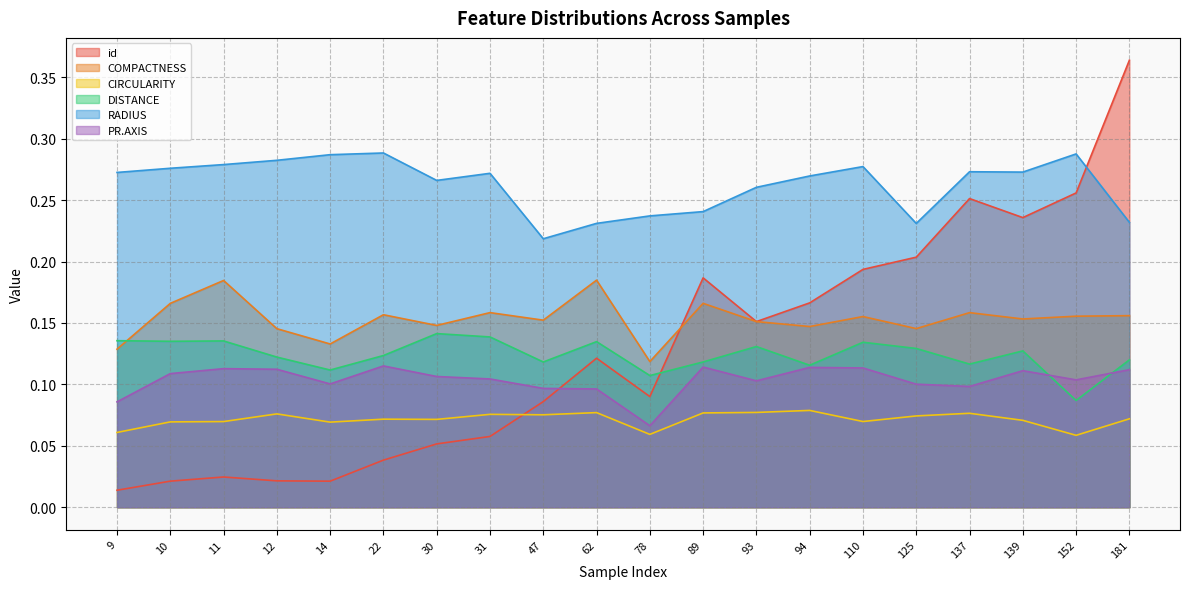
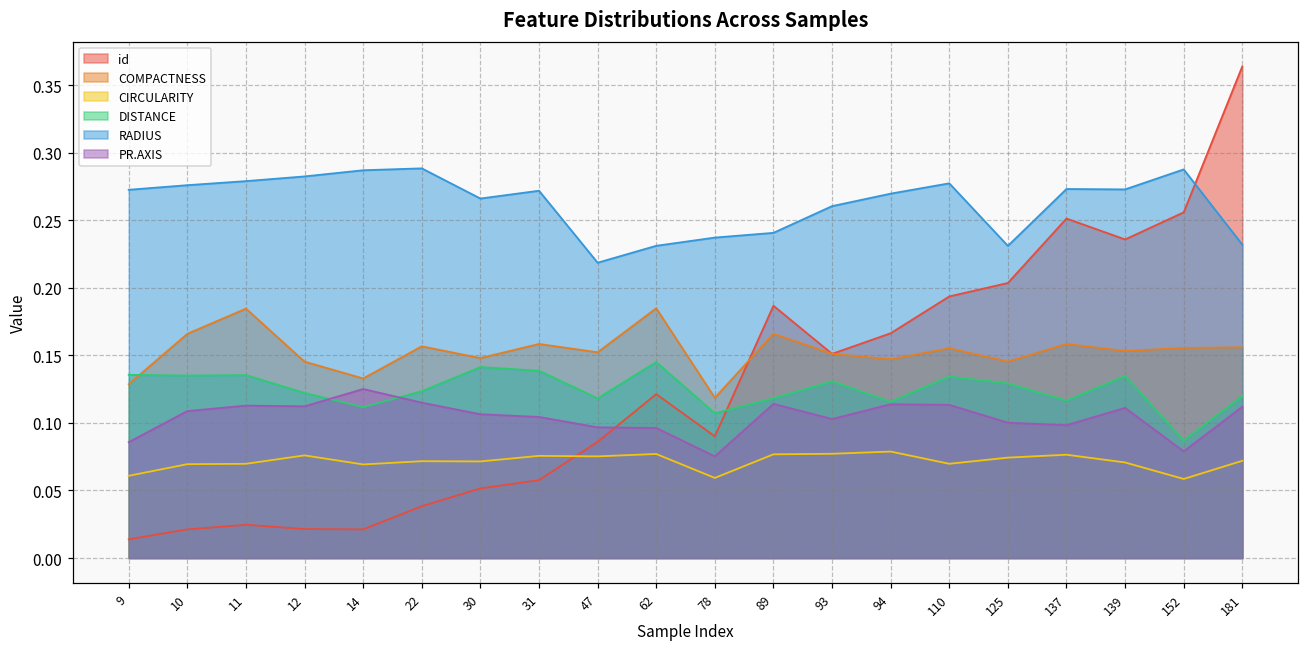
  {
    "DISTANCE": {
      "9": 0.136,
      "10": 0.135,
      "11": 0.135,
      "12": 0.122,
      "14": 0.112,
      "22": 0.123,
      "30": 0.141,
      "31": 0.139,
      "47": 0.118,
-     "62": 0.135,
+     "62": 0.145,
      "78": 0.107,
      "89": 0.118,
      "93": 0.131,
      "110": 0.134,
      "125": 0.129,
      "137": 0.117,
-     "139": 0.127,
+     "139": 0.135,
      "152": 0.087,
      "181": 0.120
    },
    "RADIUS": {
      "9": 0.273,
      "10": 0.276,
      "11": 0.279,
      "12": 0.282,
      "14": 0.287,
      "22": 0.288,
      "30": 0.266,
      "31": 0.272,
      "47": 0.219,
      "62": 0.231,
      "78": 0.237,
      "89": 0.241,
      "93": 0.260,
      "94": 0.270,
      "110": 0.277,
      "125": 0.231,
      "137": 0.273,
      "139": 0.273,
      "152": 0.288,
      "181": 0.232
    },
    "PR.AXIS": {
      "9": 0.086,
      "10": 0.109,
      "11": 0.113,
      "12": 0.112,
-     "14": 0.100,
+     "14": 0.125,
      "22": 0.115,
      "30": 0.106,
      "31": 0.104,
      "47": 0.097,
      "62": 0.096,
-     "78": 0.066,
+     "78": 0.075,
      "89": 0.114,
      "93": 0.103,
      "110": 0.113,
      "125": 0.100,
      "137": 0.098,
      "139": 0.111,
-     "152": 0.104,
+     "152": 0.079,
      "181": 0.112
    }
  }
